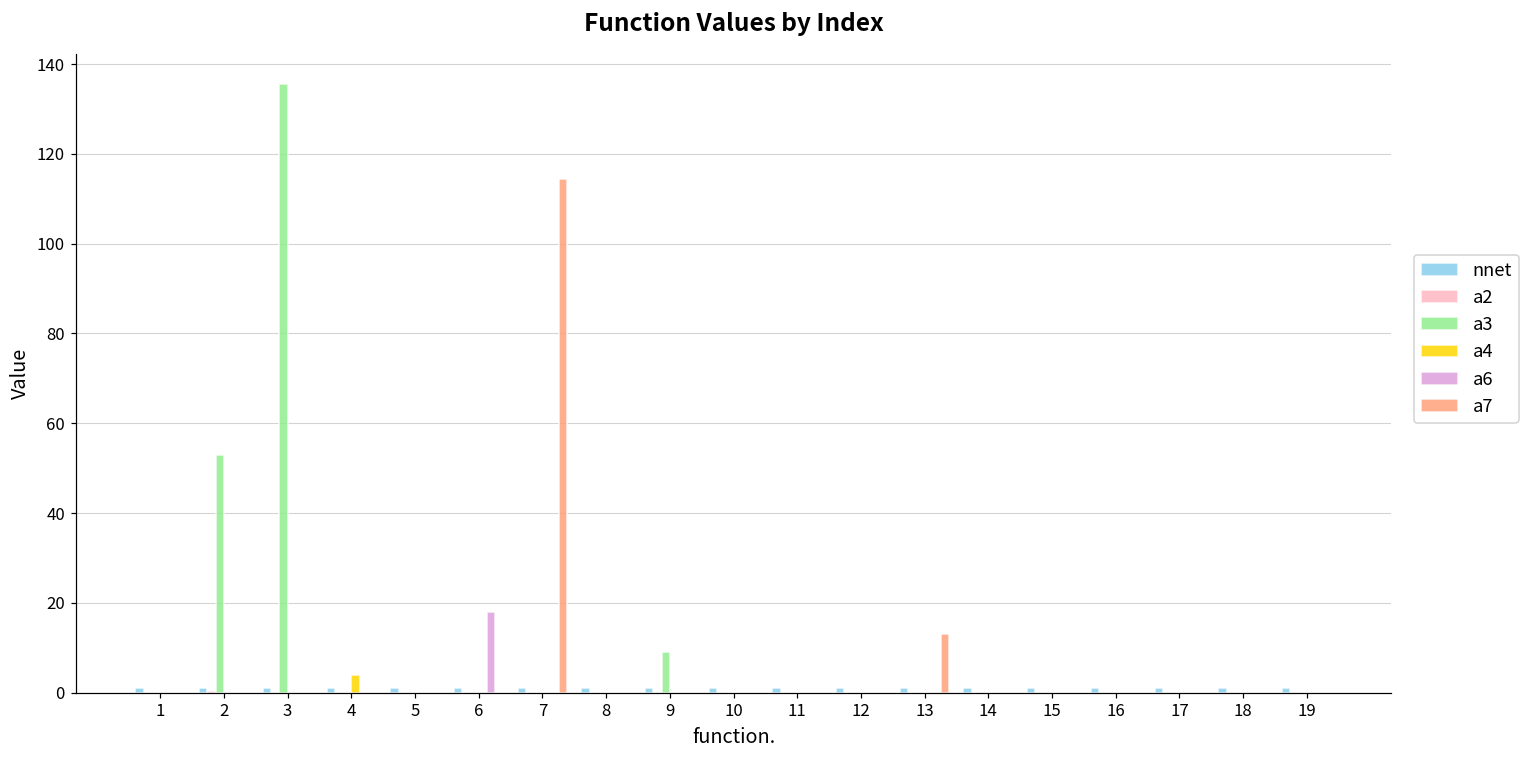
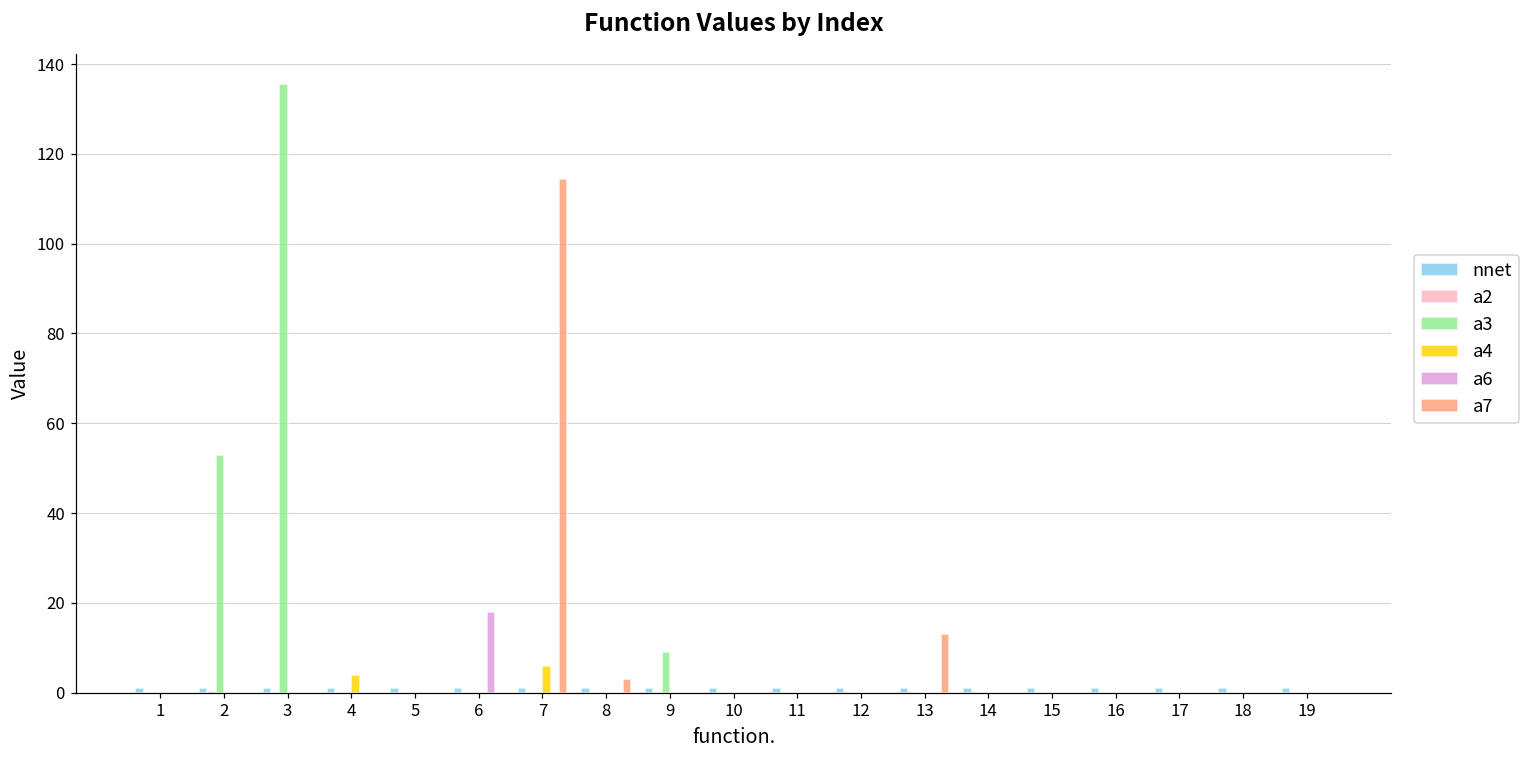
  {
    "nnet": {
      "1": 1,
      "2": 1,
      "3": 1,
      "4": 1,
      "5": 1,
      "6": 1,
      "7": 1,
      "8": 1,
      "9": 1,
      "10": 1,
      "11": 1,
      "12": 1,
      "13": 1,
      "14": 1,
      "15": 1,
      "16": 1,
      "17": 1,
      "18": 1,
      "19": 1
    },
    "a3": {
      "1": 0,
      "2": 53,
      "3": 136,
      "4": 0,
      "5": 0,
      "6": 0,
      "7": 0,
      "8": 0,
      "9": 9,
      "10": 0,
      "11": 0,
      "12": 0,
      "13": 0,
      "14": 0,
      "15": 0,
      "16": 0,
      "17": 0,
      "18": 0,
      "19": 0
    },
    "a4": {
      "1": 0,
      "2": 0,
      "3": 0,
      "4": 4,
      "5": 0,
      "6": 0,
-     "7": 0,
+     "7": 6,
      "8": 0,
      "9": 0,
      "10": 0,
      "11": 0,
      "12": 0,
      "13": 0,
      "14": 0,
      "15": 0,
      "16": 0,
      "17": 0,
      "18": 0,
      "19": 0
    },
    "a7": {
      "1": 0,
      "2": 0,
      "3": 0,
      "4": 0,
      "5": 0,
      "6": 0,
      "7": 114,
-     "8": 0,
+     "8": 3,
      "9": 0,
      "10": 0,
      "11": 0,
      "12": 0,
      "13": 13,
      "14": 0,
      "15": 0,
      "16": 0,
      "17": 0,
      "18": 0,
      "19": 0
    }
  }
